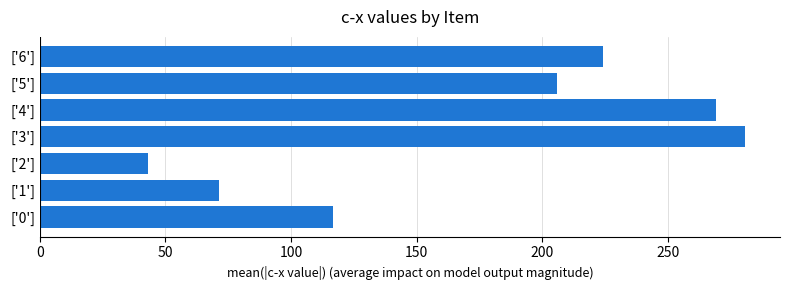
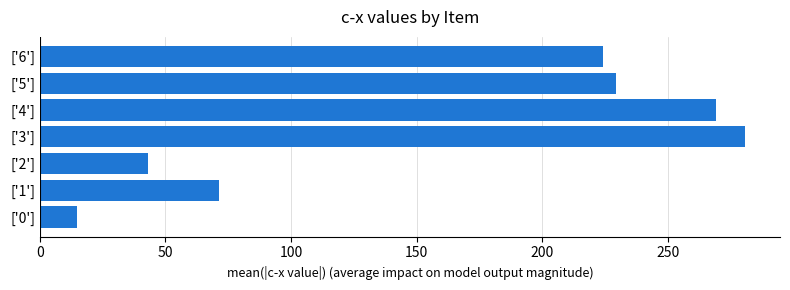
  {
    "['6']": 224,
-   "['5']": 206,
+   "['5']": 229,
    "['4']": 269,
    "['3']": 281,
    "['2']": 43,
    "['1']": 71,
-   "['0']": 117
+   "['0']": 15
  }
